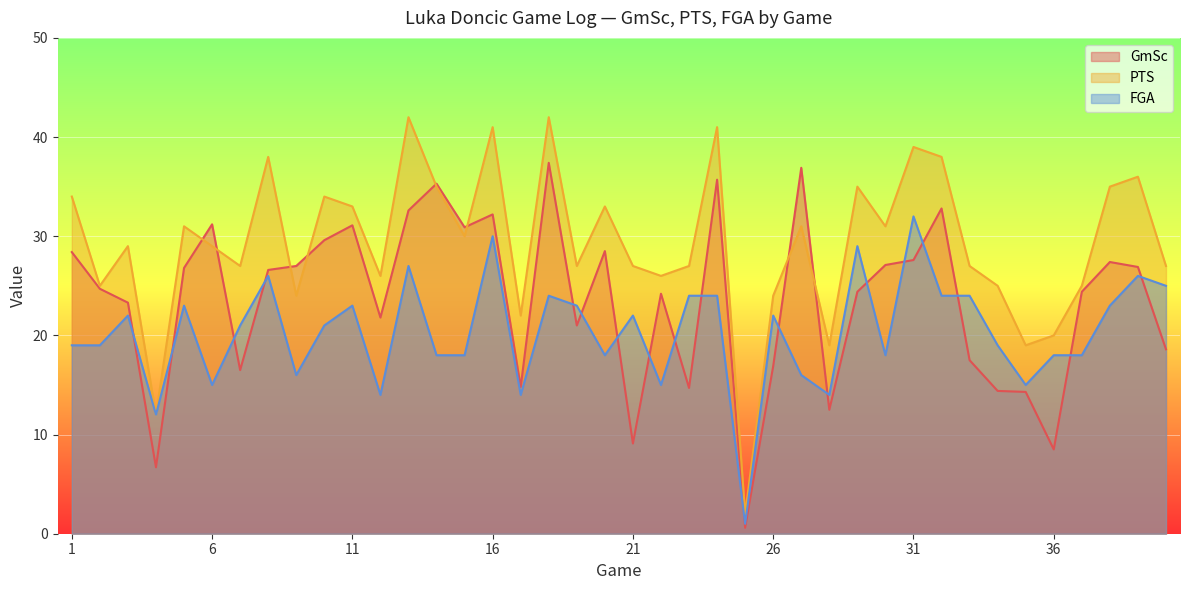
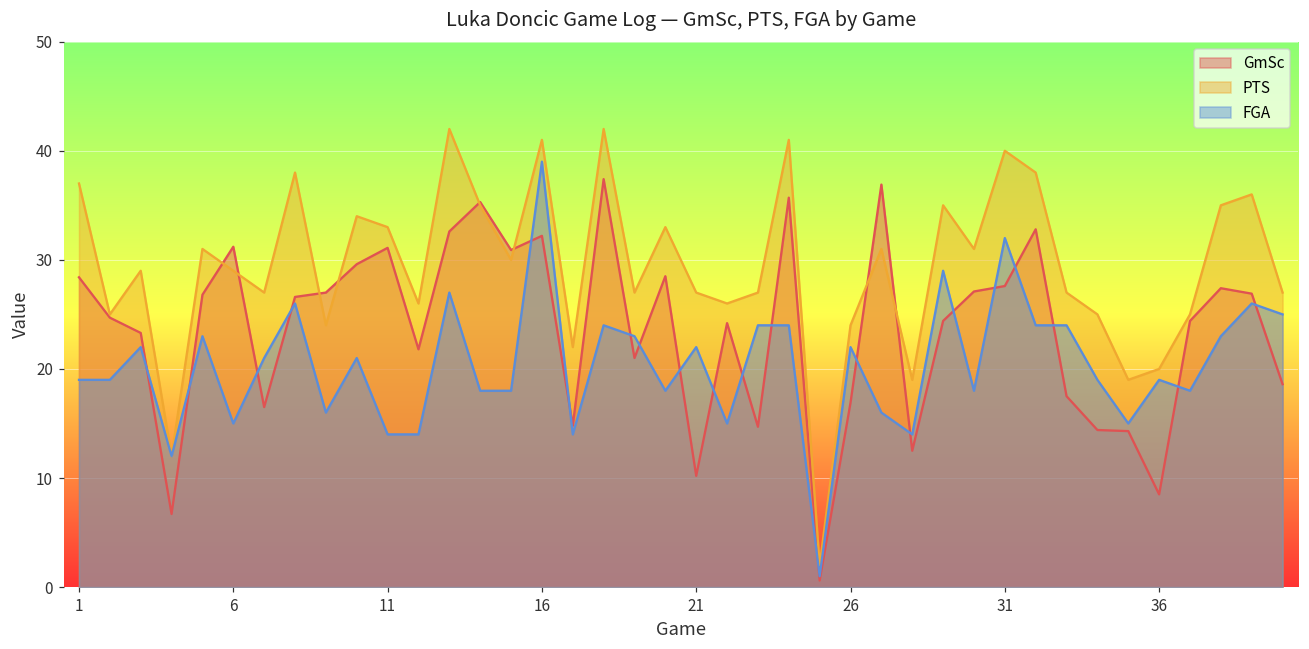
  {
    "GmSc": {
      "1": 28,
      "6": 31,
      "11": 31,
      "16": 32,
-     "21": 9,
+     "21": 10,
      "26": 17,
      "31": 28,
      "36": 9
    },
    "PTS": {
-     "1": 34,
+     "1": 37,
      "6": 29,
      "11": 33,
      "16": 41,
      "21": 27,
      "26": 24,
-     "31": 39,
+     "31": 40,
      "36": 20
    },
    "FGA": {
      "1": 19,
      "6": 15,
-     "11": 23,
-     "16": 30,
+     "11": 14,
+     "16": 39,
      "21": 22,
      "26": 22,
      "31": 32,
-     "36": 18
+     "36": 19
    }
  }
